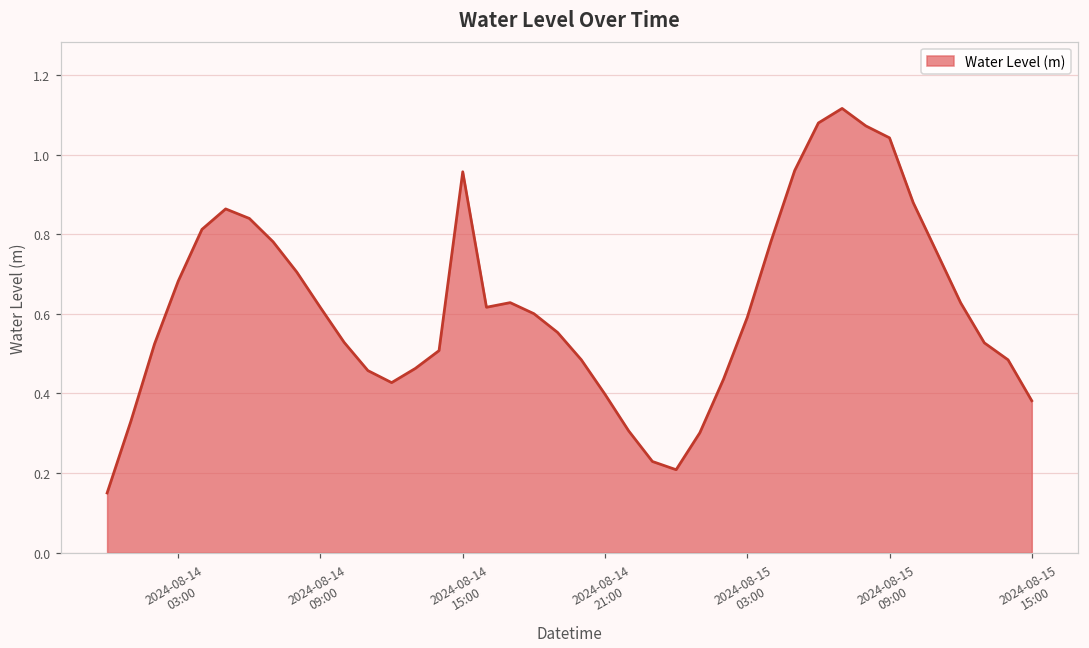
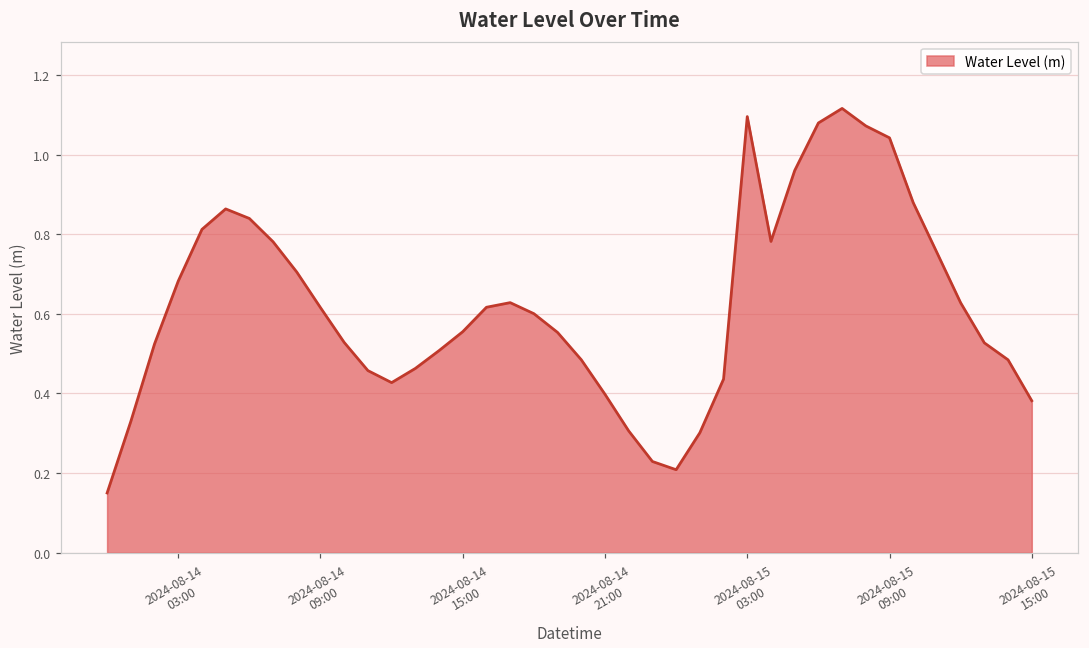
  {
    "2024-08-14 03:00": 0.68,
    "2024-08-14 09:00": 0.62,
-   "2024-08-14 15:00": 0.96,
+   "2024-08-14 15:00": 0.56,
    "2024-08-14 21:00": 0.40,
-   "2024-08-15 03:00": 0.59,
+   "2024-08-15 03:00": 1.10,
    "2024-08-15 09:00": 1.04,
    "2024-08-15 15:00": 0.38
  }
